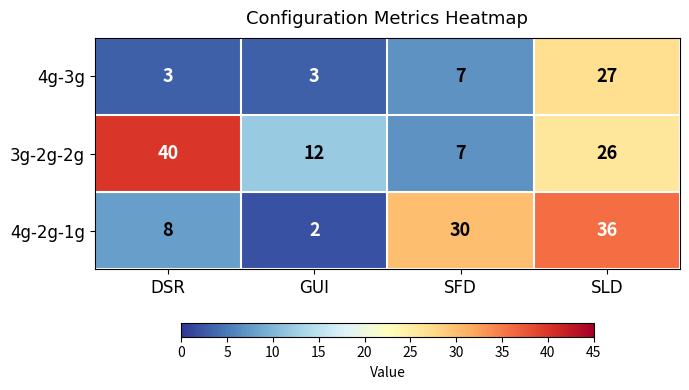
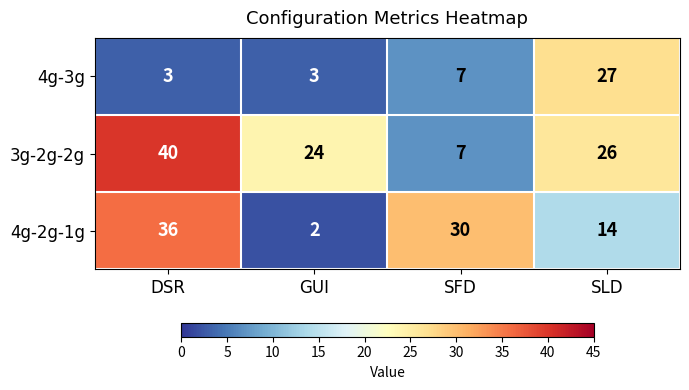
  {
    "4g-3g": {
      "DSR": 3,
      "GUI": 3,
      "SFD": 7,
      "SLD": 27
    },
    "3g-2g-2g": {
      "DSR": 40,
-     "GUI": 12,
+     "GUI": 24,
      "SFD": 7,
      "SLD": 26
    },
    "4g-2g-1g": {
-     "DSR": 8,
+     "DSR": 36,
      "GUI": 2,
      "SFD": 30,
-     "SLD": 36
+     "SLD": 14
    }
  }
